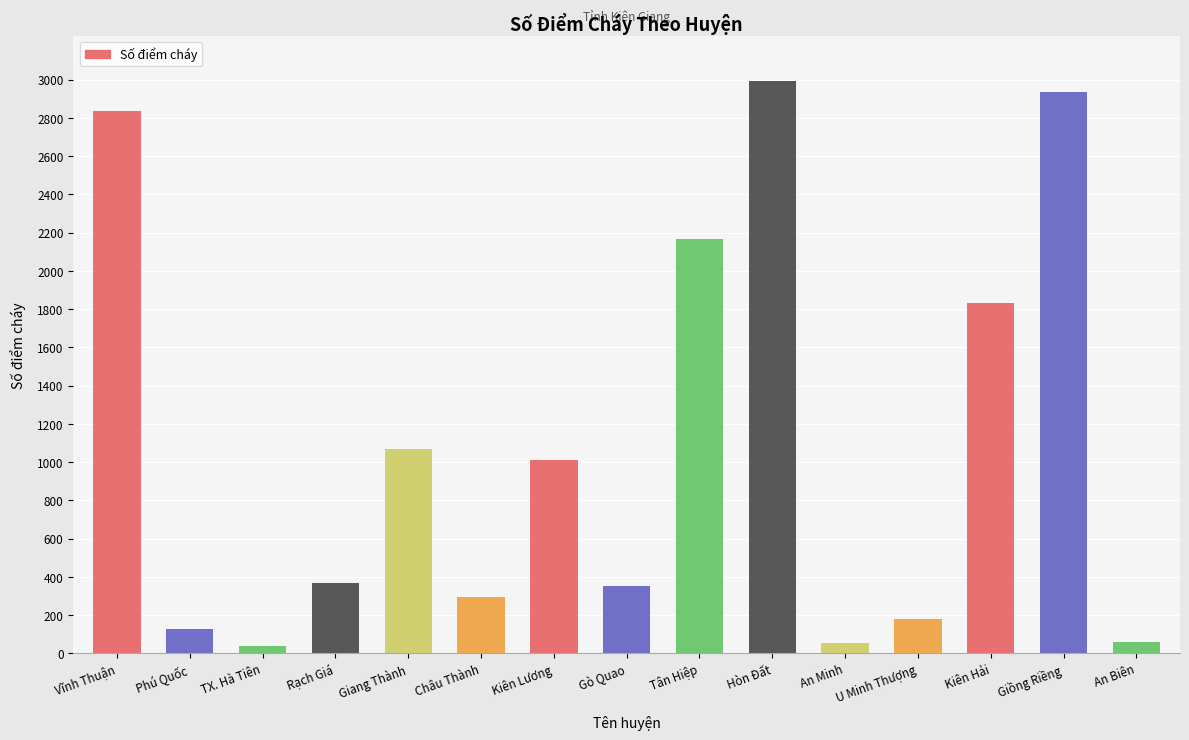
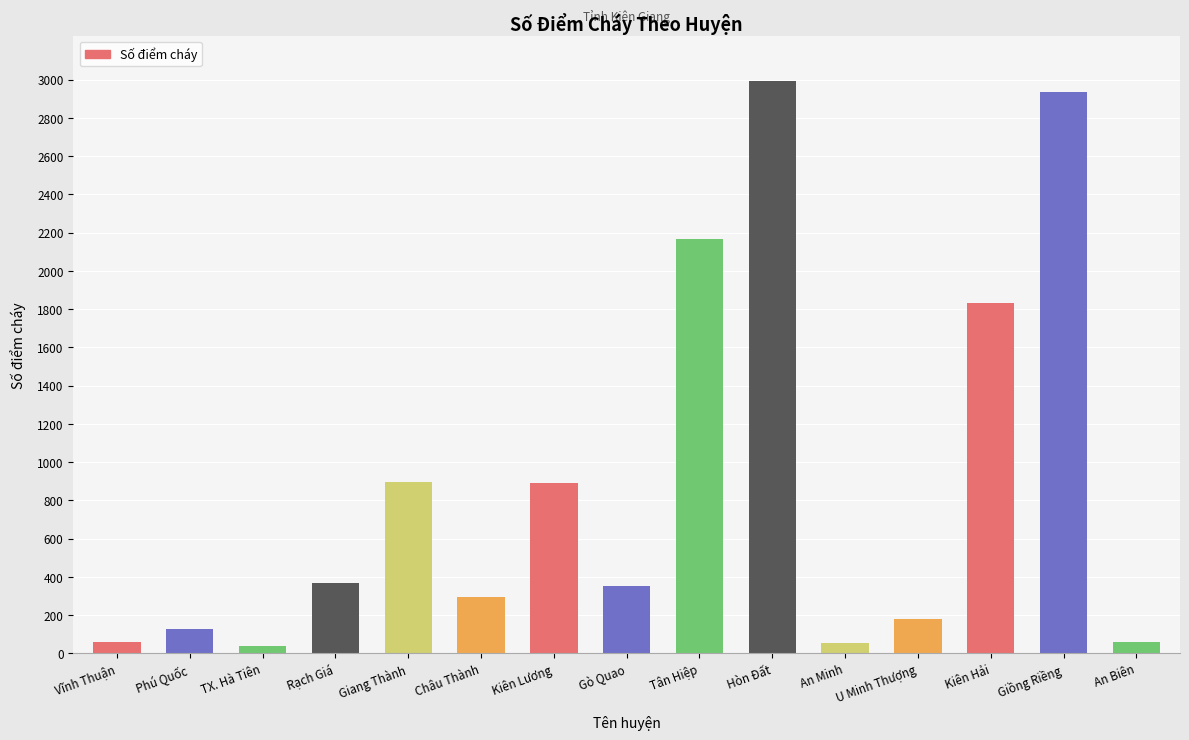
  {
-   "Vĩnh Thuận": 2830,
+   "Vĩnh Thuận": 60,
    "Phú Quốc": 130,
    "TX. Hà Tiên": 40,
    "Rạch Giá": 370,
-   "Giang Thành": 1070,
+   "Giang Thành": 900,
    "Châu Thành": 290,
-   "Kiên Lương": 1010,
+   "Kiên Lương": 890,
    "Gò Quao": 350,
    "Tân Hiệp": 2170,
    "Hòn Đất": 2990,
    "An Minh": 50,
    "U Minh Thượng": 180,
    "Kiên Hải": 1830,
    "Giồng Riềng": 2930,
    "An Biên": 60
  }
